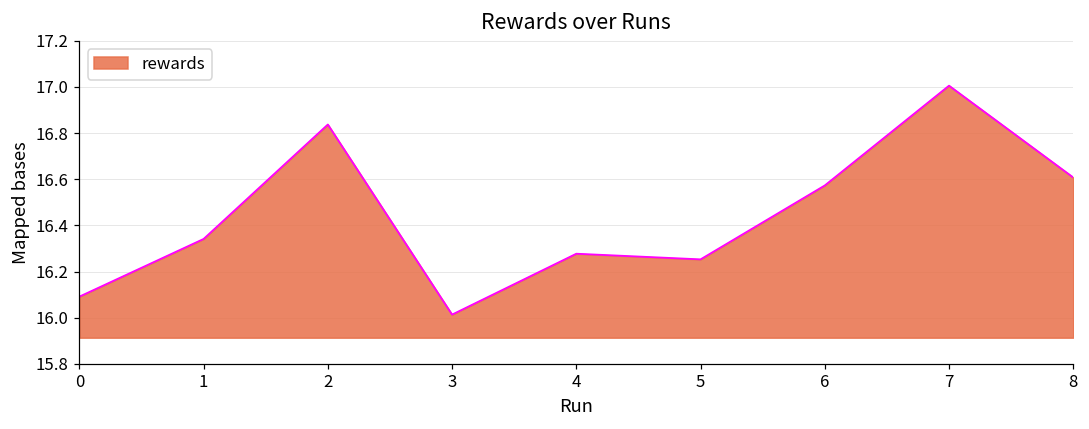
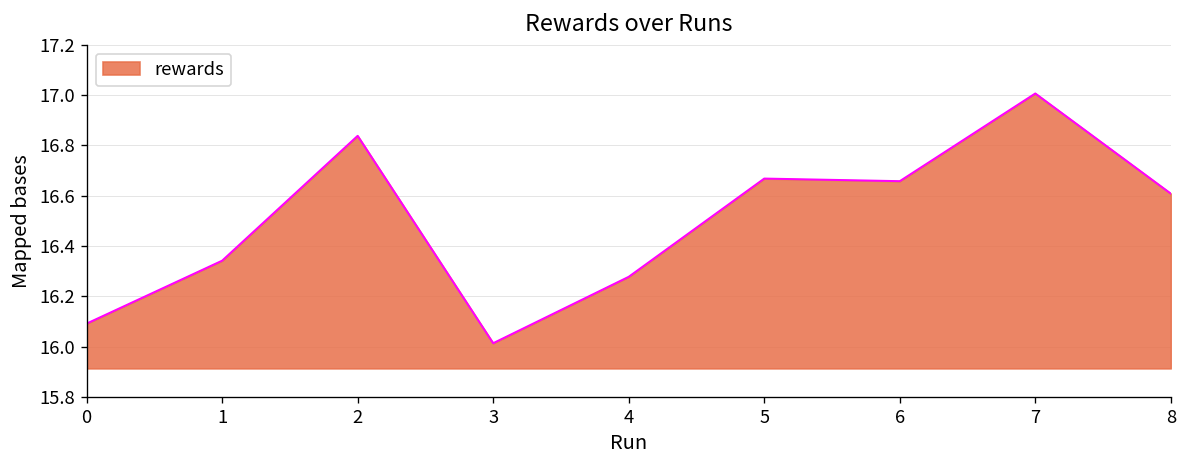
  {
    "0": 16.09,
    "1": 16.34,
    "2": 16.84,
    "3": 16.01,
    "4": 16.28,
-   "5": 16.25,
-   "6": 16.57,
+   "5": 16.67,
+   "6": 16.66,
    "7": 17.01,
    "8": 16.61
  }
